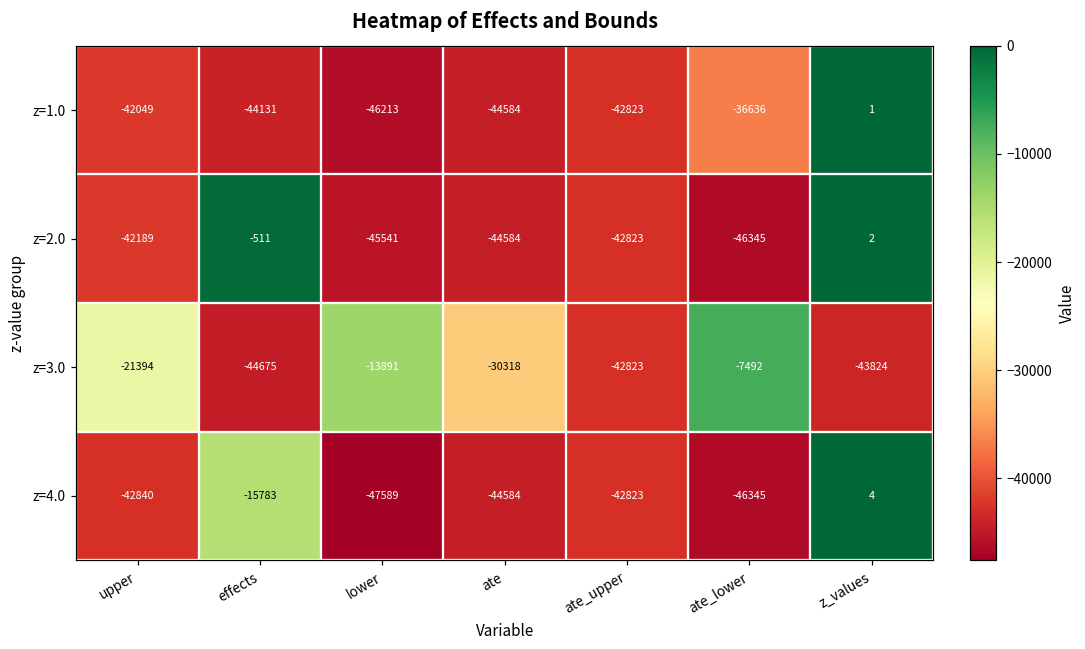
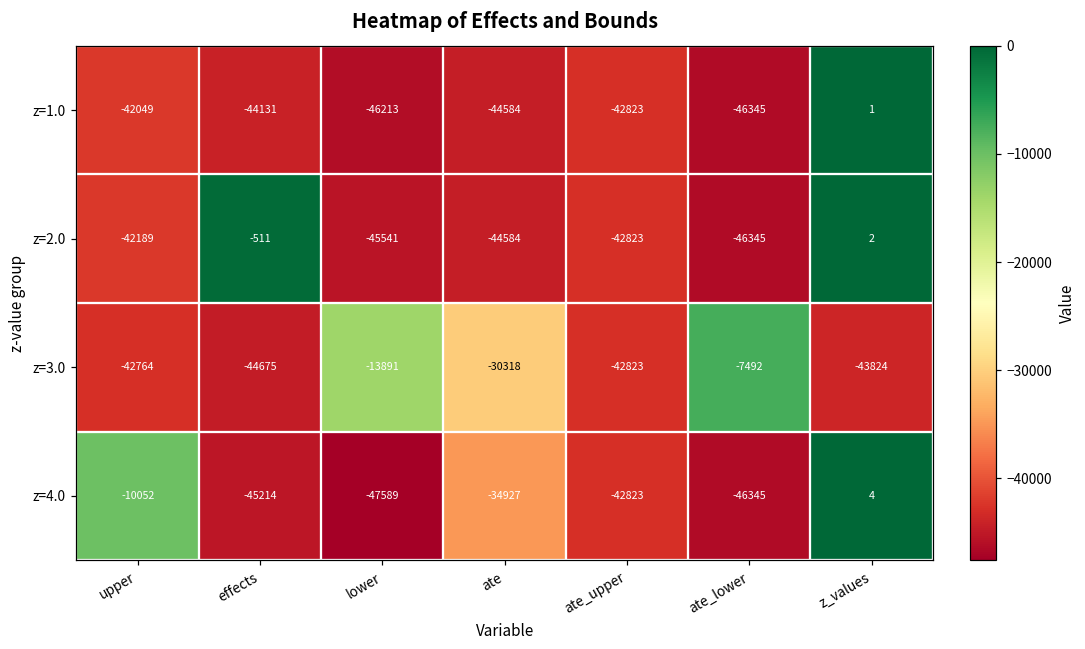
  {
    "z=1.0": {
      "upper": -42049,
      "effects": -44131,
      "lower": -46213,
      "ate": -44584,
      "ate_upper": -42823,
-     "ate_lower": -36636,
+     "ate_lower": -46345,
      "z_values": 1
    },
    "z=2.0": {
      "upper": -42189,
      "effects": -511,
      "lower": -45541,
      "ate": -44584,
      "ate_upper": -42823,
      "ate_lower": -46345,
      "z_values": 2
    },
    "z=3.0": {
-     "upper": -21394,
+     "upper": -42764,
      "effects": -44675,
      "lower": -13891,
      "ate": -30318,
      "ate_upper": -42823,
      "ate_lower": -7492,
      "z_values": -43824
    },
    "z=4.0": {
-     "upper": -42840,
-     "effects": -15783,
+     "upper": -10052,
+     "effects": -45214,
      "lower": -47589,
-     "ate": -44584,
+     "ate": -34927,
      "ate_upper": -42823,
      "ate_lower": -46345,
      "z_values": 4
    }
  }
